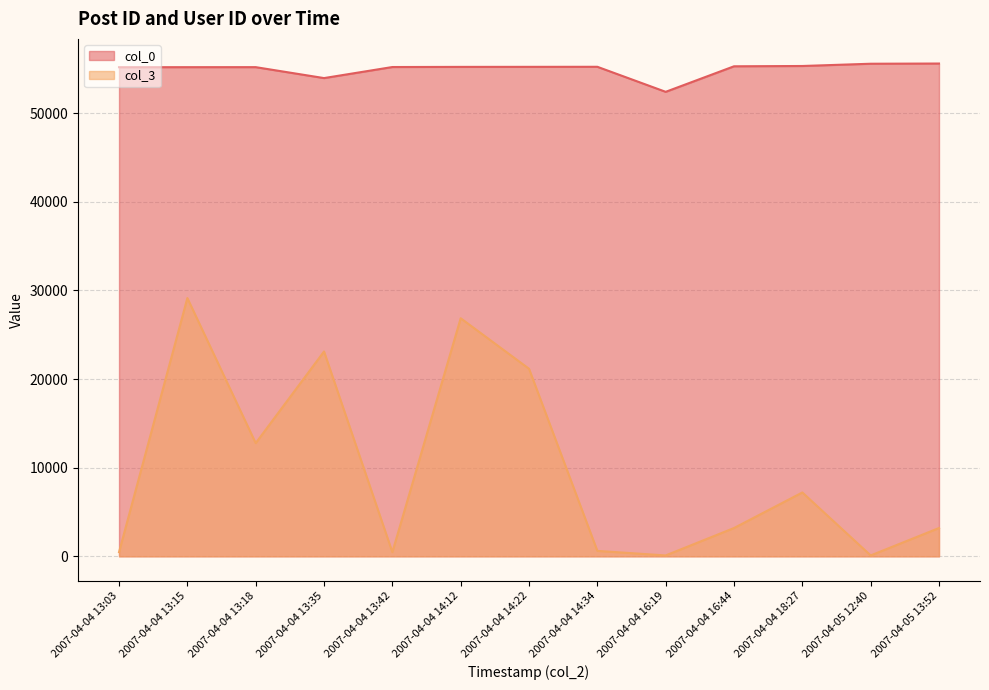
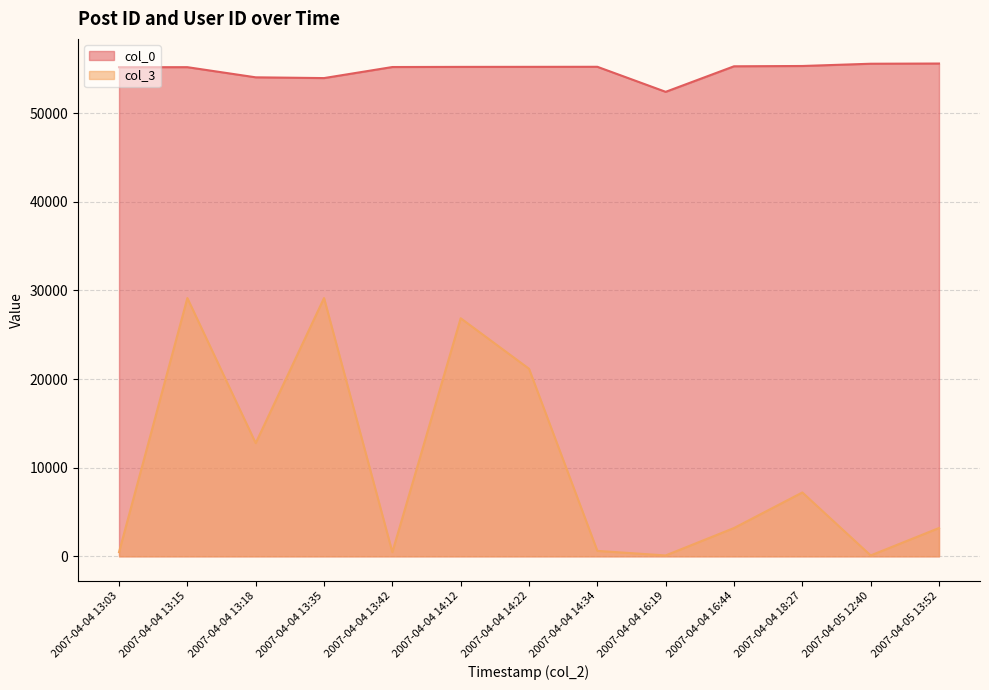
  {
    "col_0": {
      "2007-04-04 13:15": 55000,
-     "2007-04-04 13:18": 55000,
+     "2007-04-04 13:18": 54000,
      "2007-04-04 13:35": 54000,
      "2007-04-04 13:42": 55000,
      "2007-04-04 14:12": 55000,
      "2007-04-04 14:22": 55000,
      "2007-04-04 14:34": 55000,
      "2007-04-04 16:19": 52000,
      "2007-04-04 16:44": 55000,
      "2007-04-04 18:27": 55000,
      "2007-04-05 12:40": 56000,
      "2007-04-05 13:52": 56000
    },
    "col_3": {
      "2007-04-04 13:03": 0,
      "2007-04-04 13:15": 29000,
      "2007-04-04 13:18": 13000,
-     "2007-04-04 13:35": 23000,
+     "2007-04-04 13:35": 29000,
      "2007-04-04 13:42": 0,
      "2007-04-04 14:12": 27000,
      "2007-04-04 14:22": 21000,
      "2007-04-04 14:34": 1000,
      "2007-04-04 16:19": 0,
      "2007-04-04 16:44": 3000,
      "2007-04-04 18:27": 7000,
      "2007-04-05 12:40": 0,
      "2007-04-05 13:52": 3000
    }
  }
